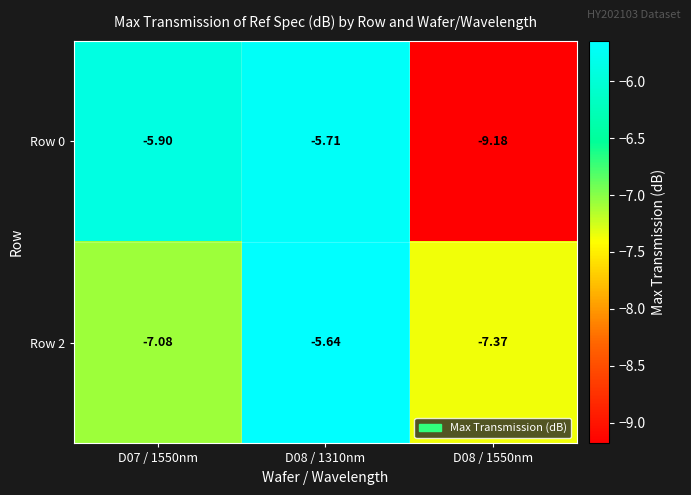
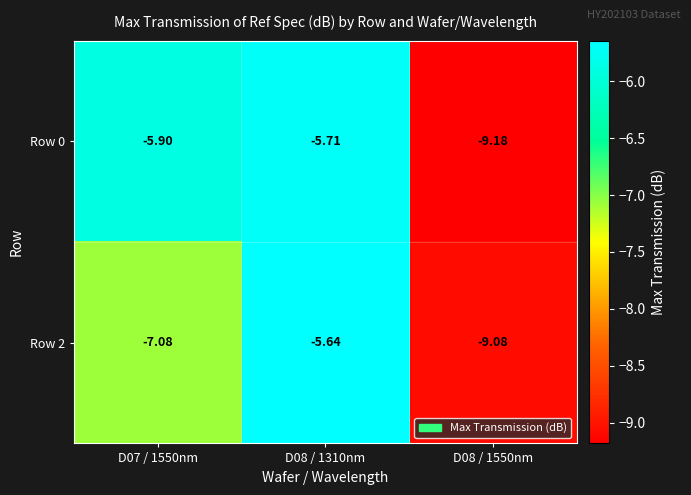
  {
    "Row 0": {
      "D07 / 1550nm": -5.90,
      "D08 / 1310nm": -5.71,
      "D08 / 1550nm": -9.18
    },
    "Row 2": {
      "D07 / 1550nm": -7.08,
      "D08 / 1310nm": -5.64,
-     "D08 / 1550nm": -7.37
+     "D08 / 1550nm": -9.08
    }
  }
